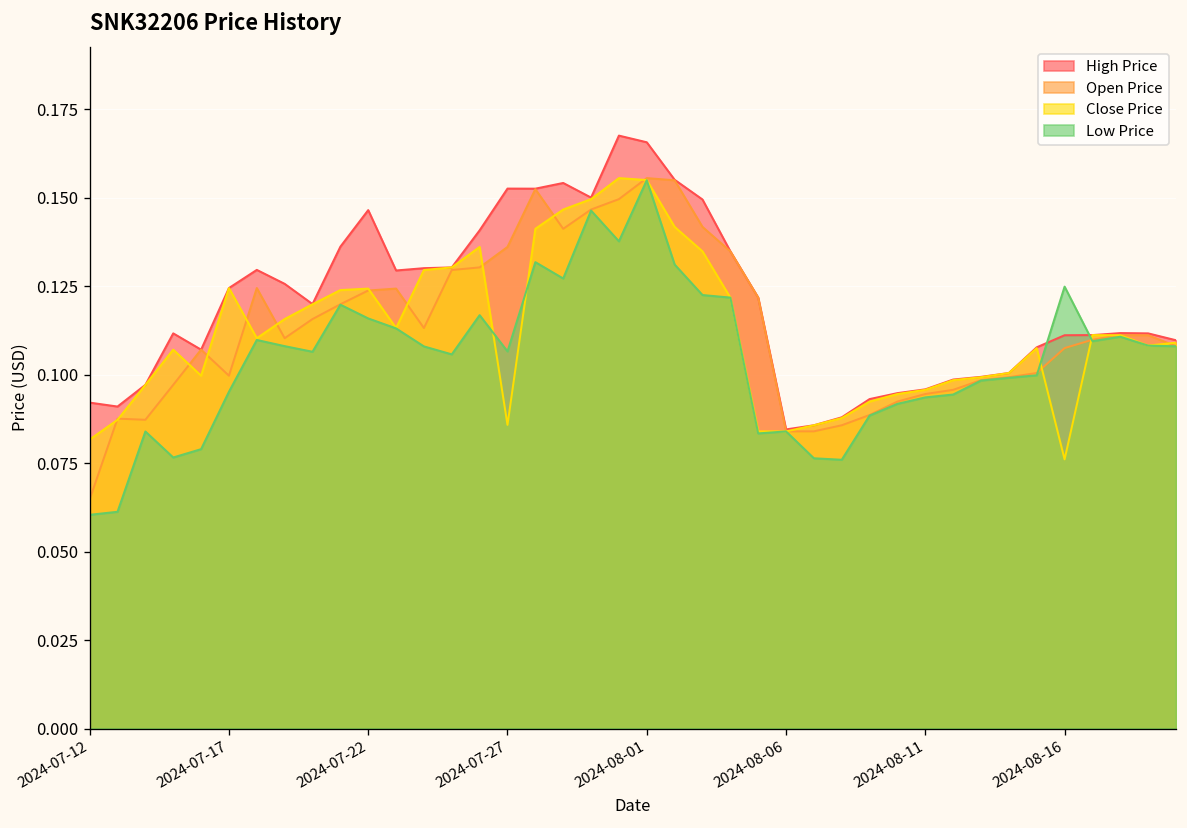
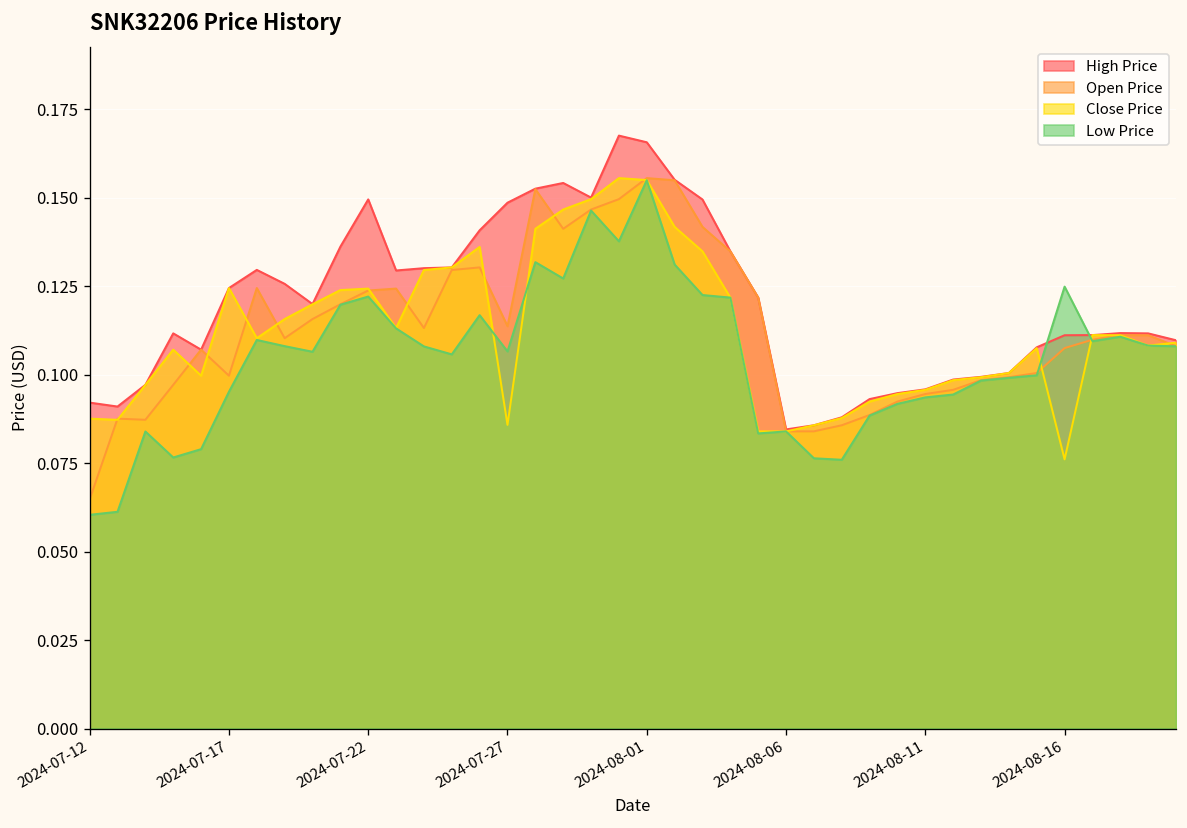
  {
    "High Price": {
      "2024-07-12": 0.092,
-     "2024-07-22": 0.147,
-     "2024-07-27": 0.153,
+     "2024-07-22": 0.150,
+     "2024-07-27": 0.149,
      "2024-08-01": 0.166,
      "2024-08-16": 0.111
    },
    "Open Price": {
      "2024-07-12": 0.065,
      "2024-07-17": 0.100,
-     "2024-07-27": 0.136,
+     "2024-07-27": 0.114,
      "2024-08-11": 0.095,
      "2024-08-16": 0.108
    },
    "Close Price": {
-     "2024-07-12": 0.082,
+     "2024-07-12": 0.088,
      "2024-07-27": 0.086,
      "2024-08-16": 0.076
    },
    "Low Price": {
      "2024-07-12": 0.060,
      "2024-07-17": 0.095,
-     "2024-07-22": 0.116,
+     "2024-07-22": 0.122,
      "2024-07-27": 0.107,
      "2024-08-11": 0.094,
      "2024-08-16": 0.125
    }
  }
